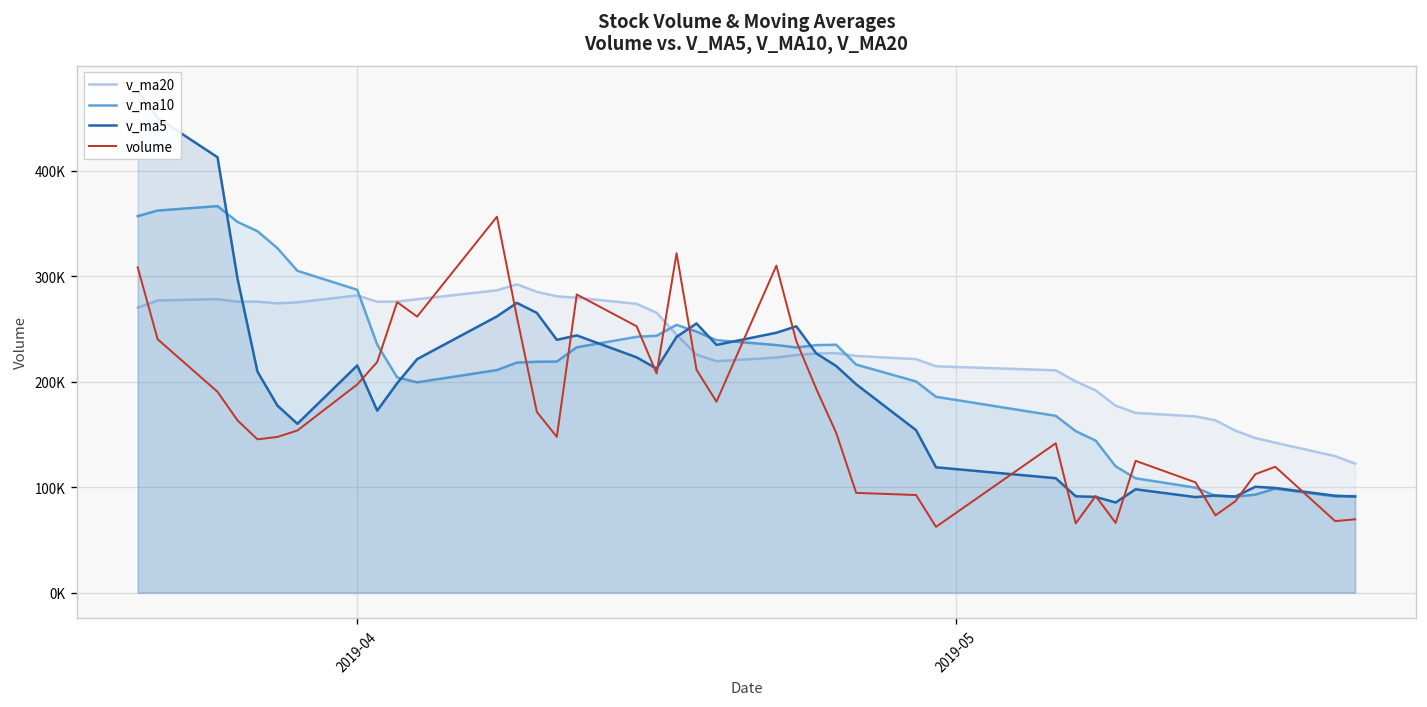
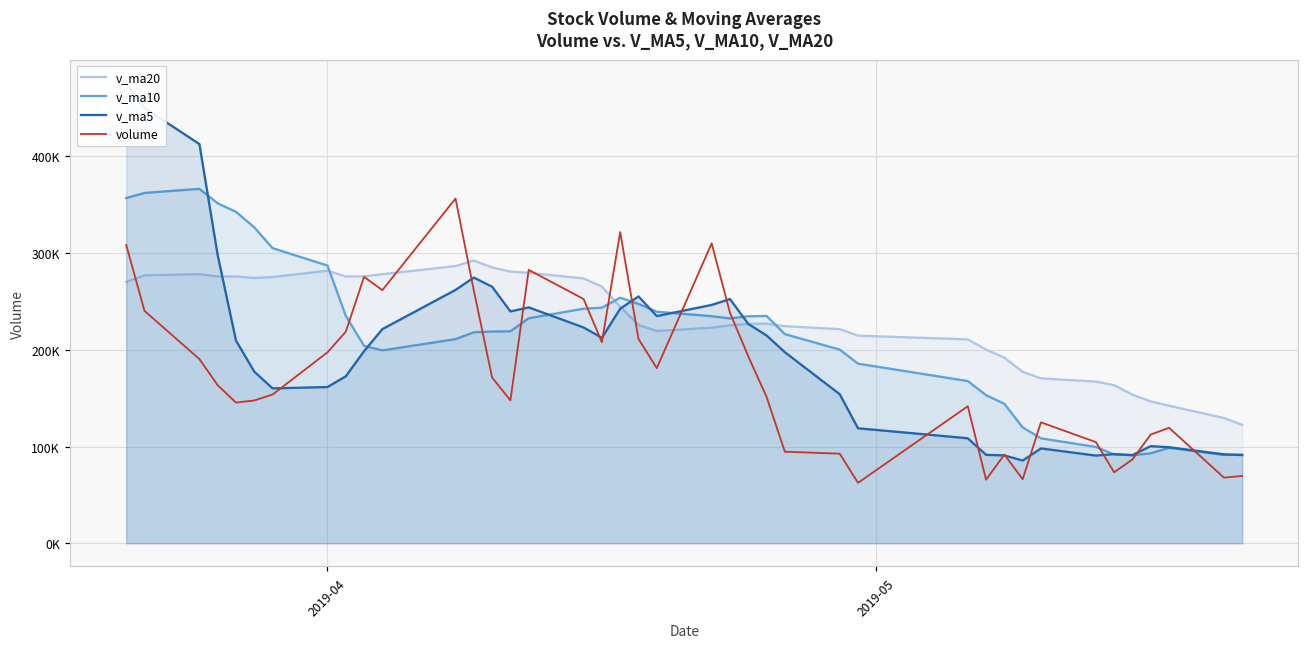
  {
    "v_ma20": {
      "2019-04": 280000
    },
    "v_ma10": {
      "2019-04": 290000
    },
    "v_ma5": {
-     "2019-04": 220000
+     "2019-04": 160000
    },
    "volume": {
      "2019-04": 200000
    }
  }
